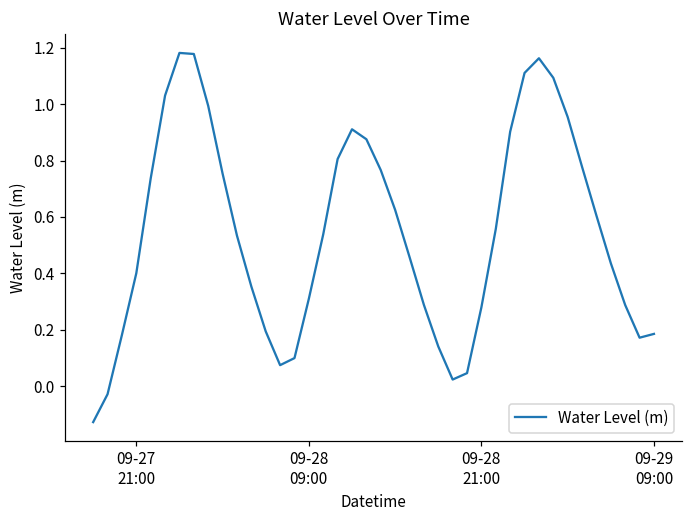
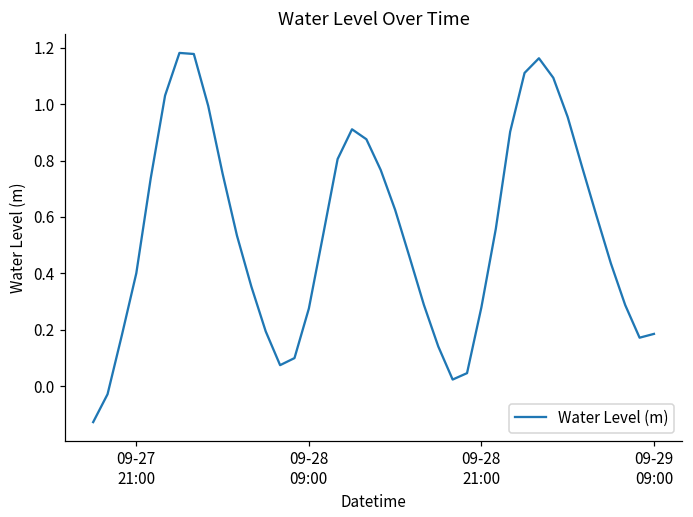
  {
    "09-27 21:00": 0.40,
-   "09-28 09:00": 0.31,
+   "09-28 09:00": 0.27,
    "09-28 21:00": 0.28,
    "09-29 09:00": 0.18
  }
